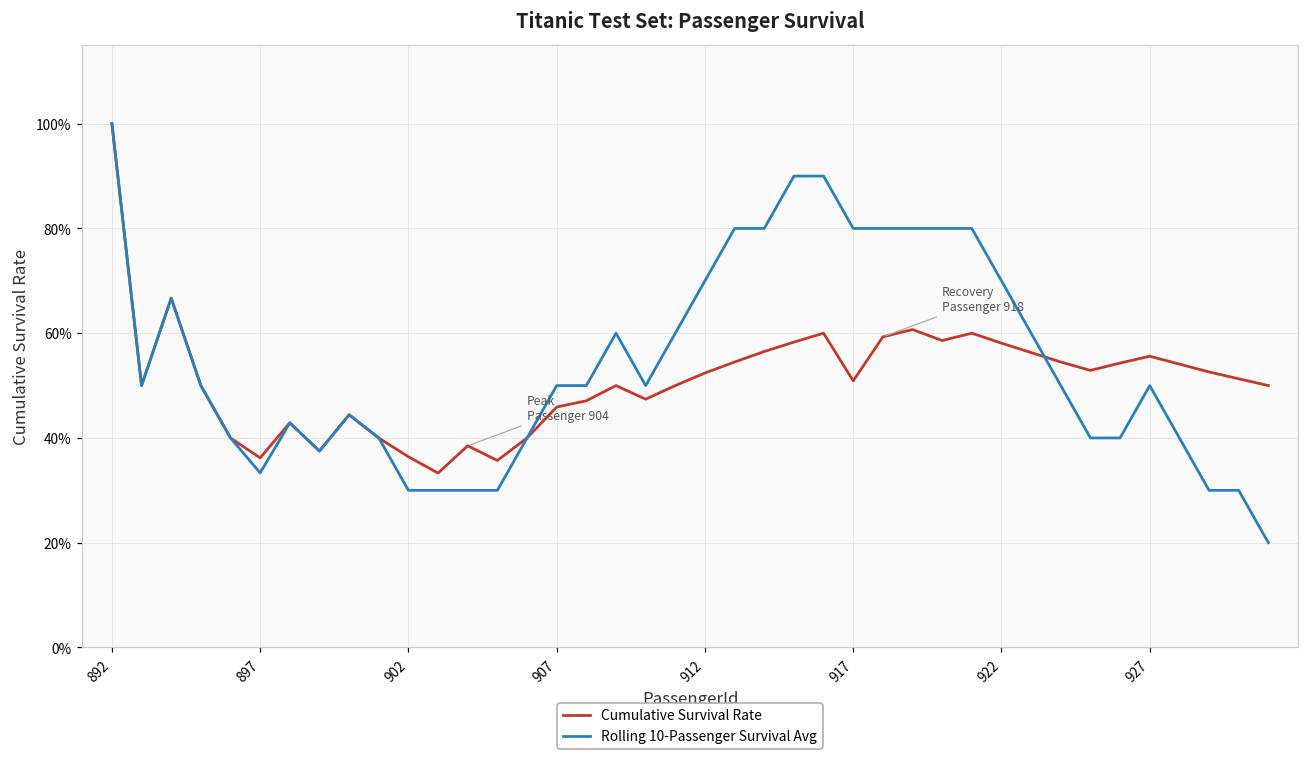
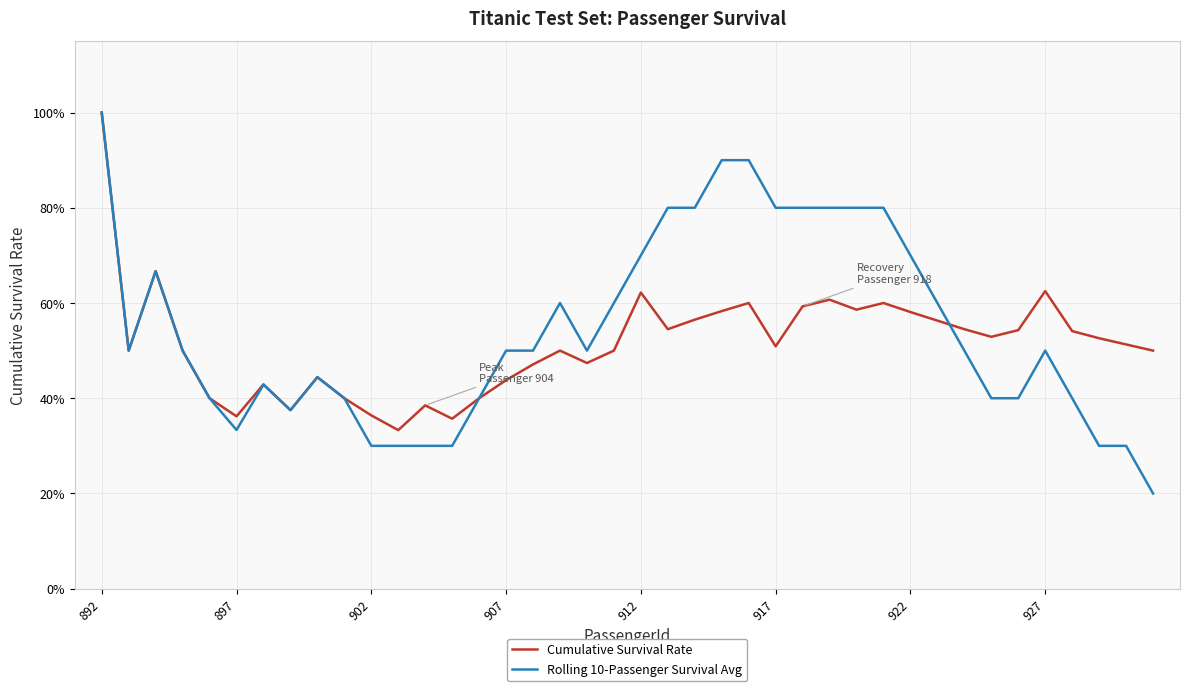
  {
    "Cumulative Survival Rate": {
      "897": "36%",
      "902": "36%",
-     "907": "46%",
-     "912": "52%",
+     "907": "44%",
+     "912": "62%",
      "917": "51%",
      "922": "58%",
-     "927": "56%"
+     "927": "63%"
    },
    "Rolling 10-Passenger Survival Avg": {
      "897": "33%",
      "902": "30%",
      "907": "50%",
      "912": "70%",
      "917": "80%",
      "922": "70%",
      "927": "50%"
    }
  }
